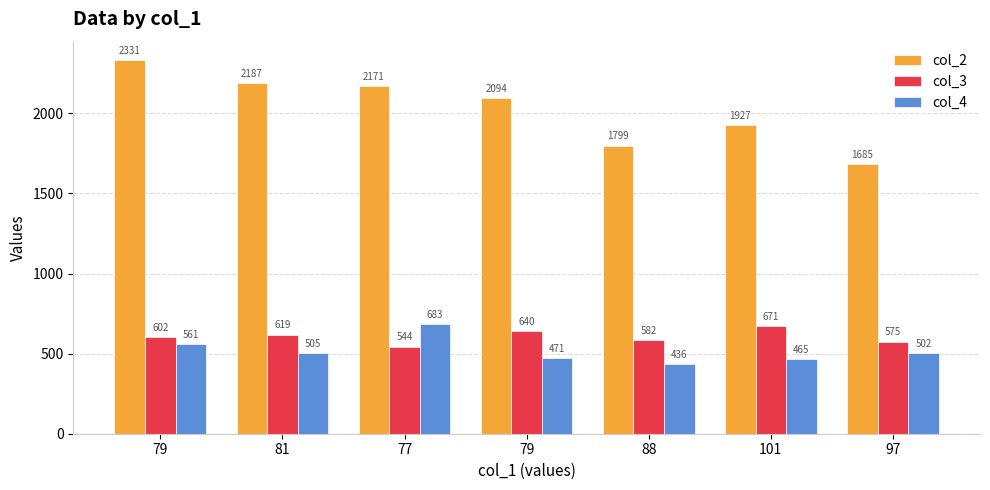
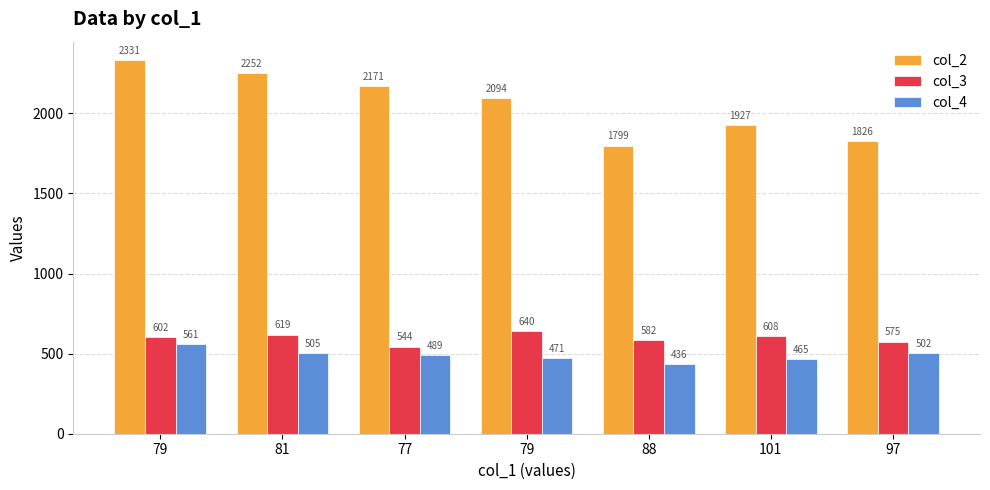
  {
    "col_2": {
-     "81": 2187,
+     "81": 2252,
      "77": 2171,
      "88": 1799,
      "101": 1927,
-     "97": 1685
+     "97": 1826
    },
    "col_3": {
      "81": 619,
      "77": 544,
      "88": 582,
-     "101": 671,
+     "101": 608,
      "97": 575
    },
    "col_4": {
      "81": 505,
-     "77": 683,
+     "77": 489,
      "88": 436,
      "101": 465,
      "97": 502
    }
  }
